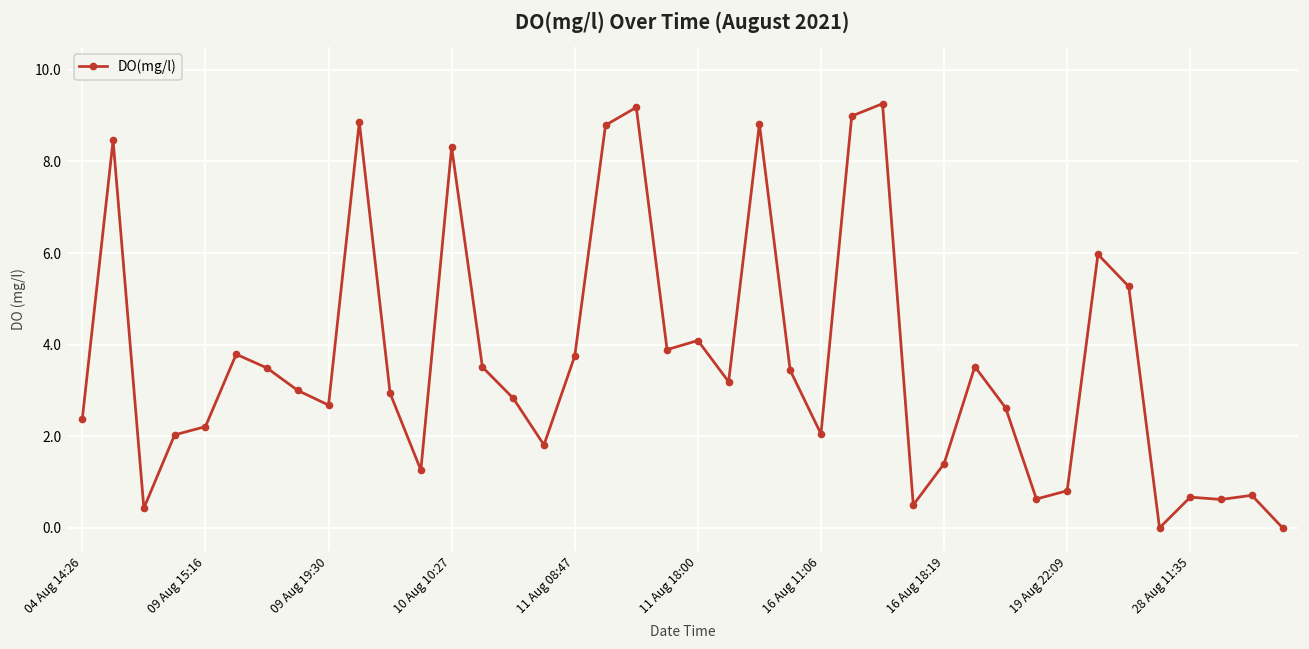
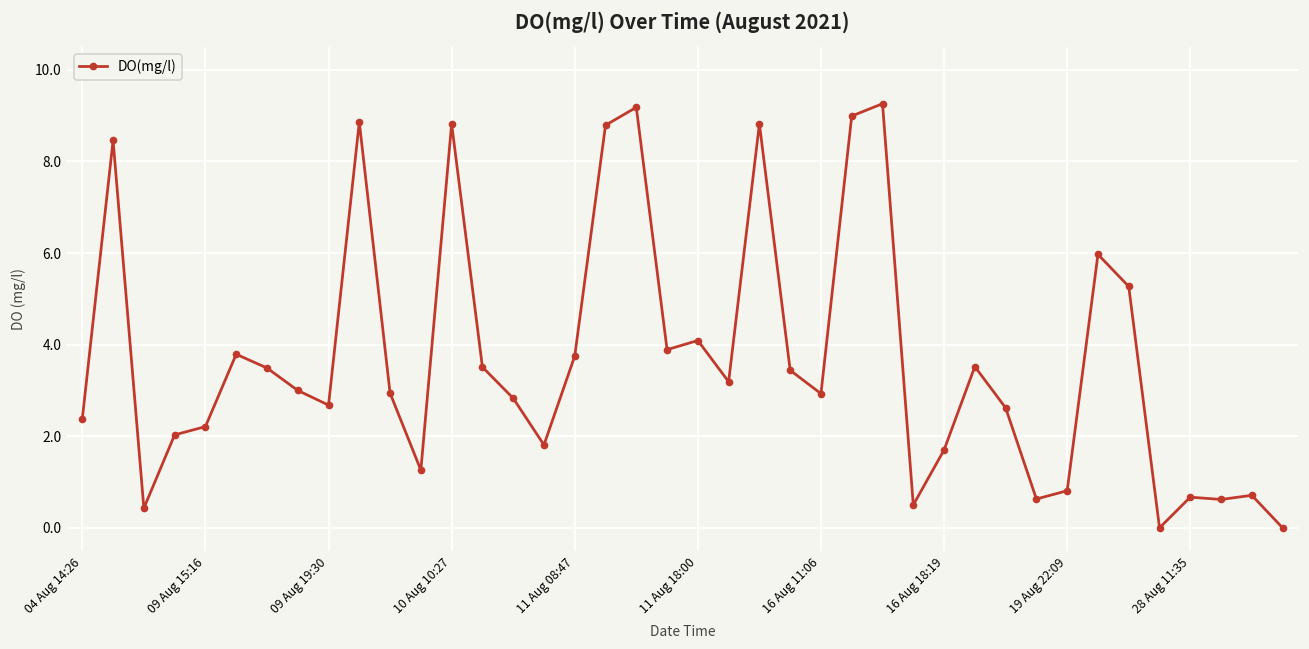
  {
    "04 Aug 14:26": 2.4,
    "09 Aug 15:16": 2.2,
    "09 Aug 19:30": 2.7,
-   "10 Aug 10:27": 8.3,
+   "10 Aug 10:27": 8.8,
    "11 Aug 08:47": 3.8,
    "11 Aug 18:00": 4.1,
-   "16 Aug 11:06": 2.1,
-   "16 Aug 18:19": 1.4,
+   "16 Aug 11:06": 2.9,
+   "16 Aug 18:19": 1.7,
    "19 Aug 22:09": 0.8,
    "28 Aug 11:35": 0.7
  }
